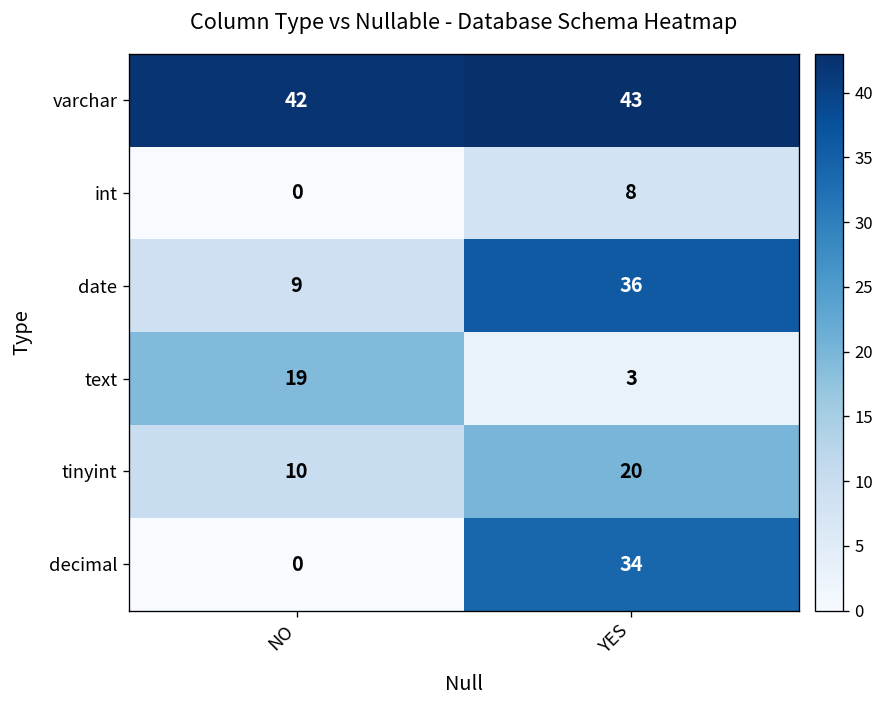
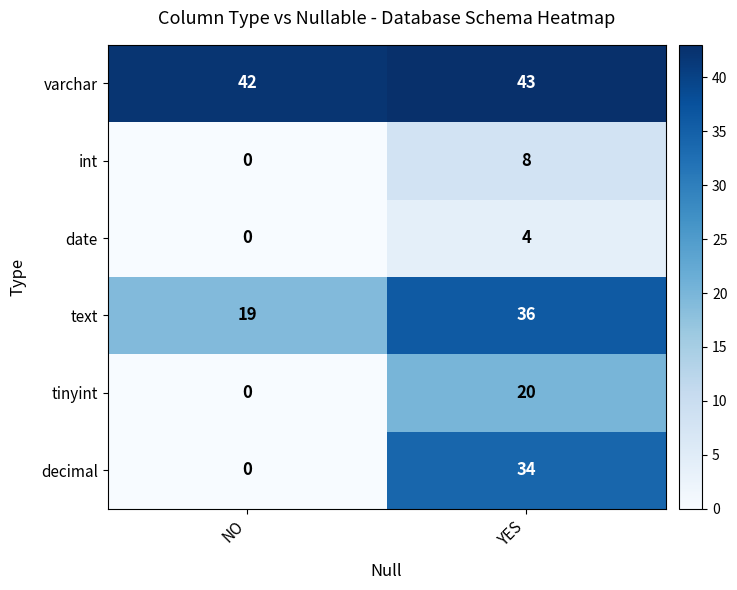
  {
    "varchar": {
      "NO": 42,
      "YES": 43
    },
    "int": {
      "NO": 0,
      "YES": 8
    },
    "date": {
-     "NO": 9,
-     "YES": 36
+     "NO": 0,
+     "YES": 4
    },
    "text": {
      "NO": 19,
-     "YES": 3
+     "YES": 36
    },
    "tinyint": {
-     "NO": 10,
+     "NO": 0,
      "YES": 20
    },
    "decimal": {
      "NO": 0,
      "YES": 34
    }
  }
